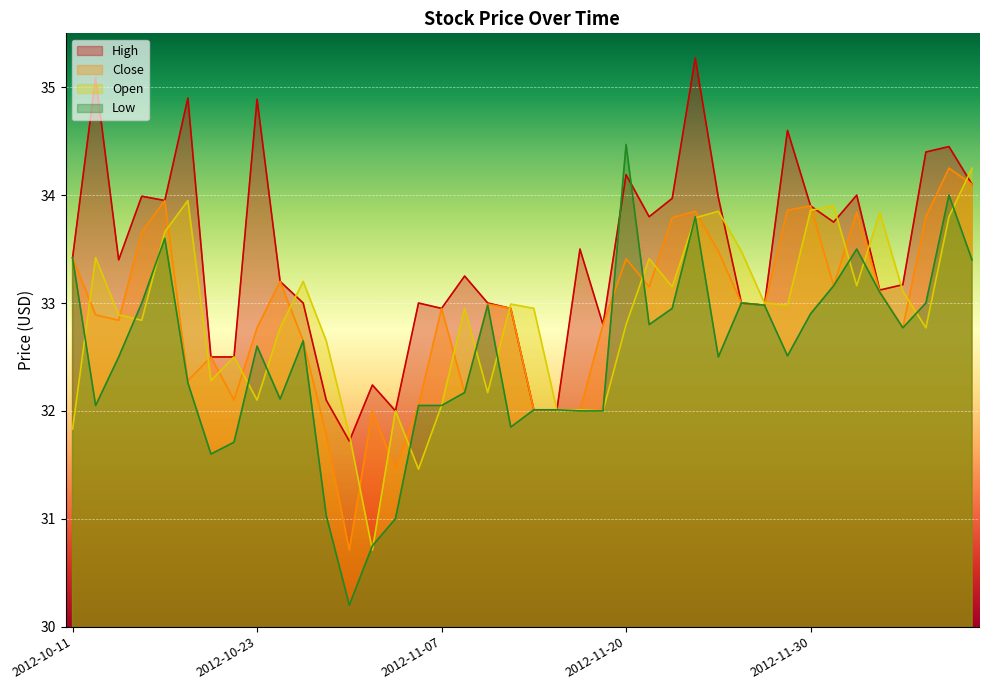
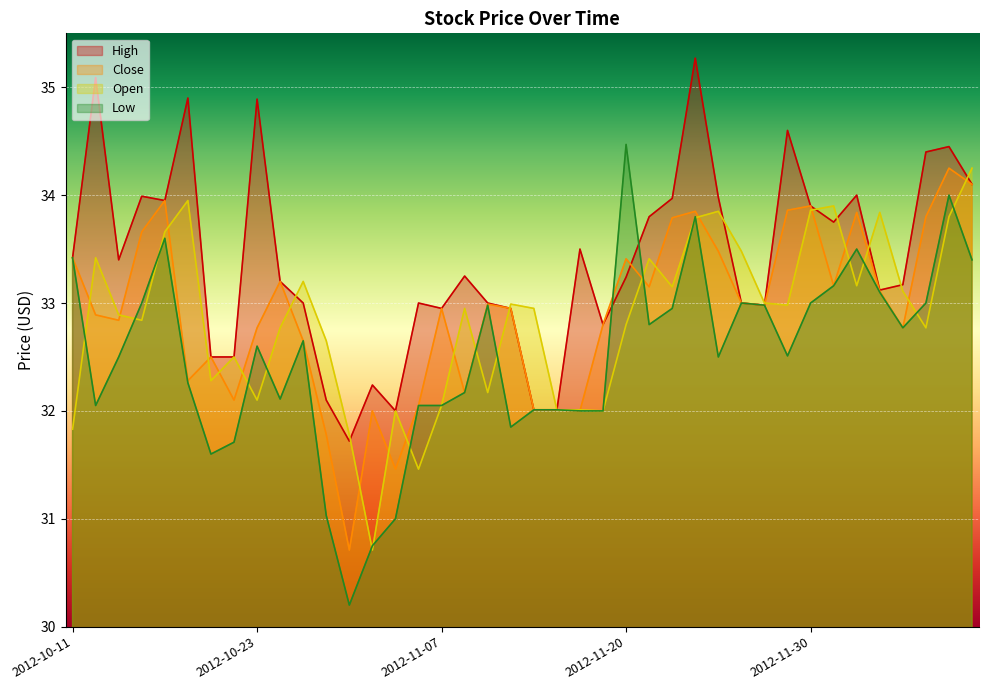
  {
    "High": {
      "2012-10-23": 34.89,
-     "2012-11-20": 34.19
+     "2012-11-20": 33.24
    },
    "Low": {
      "2012-10-23": 32.6,
      "2012-11-20": 34.47,
-     "2012-11-30": 32.9
+     "2012-11-30": 33.0
    }
  }
